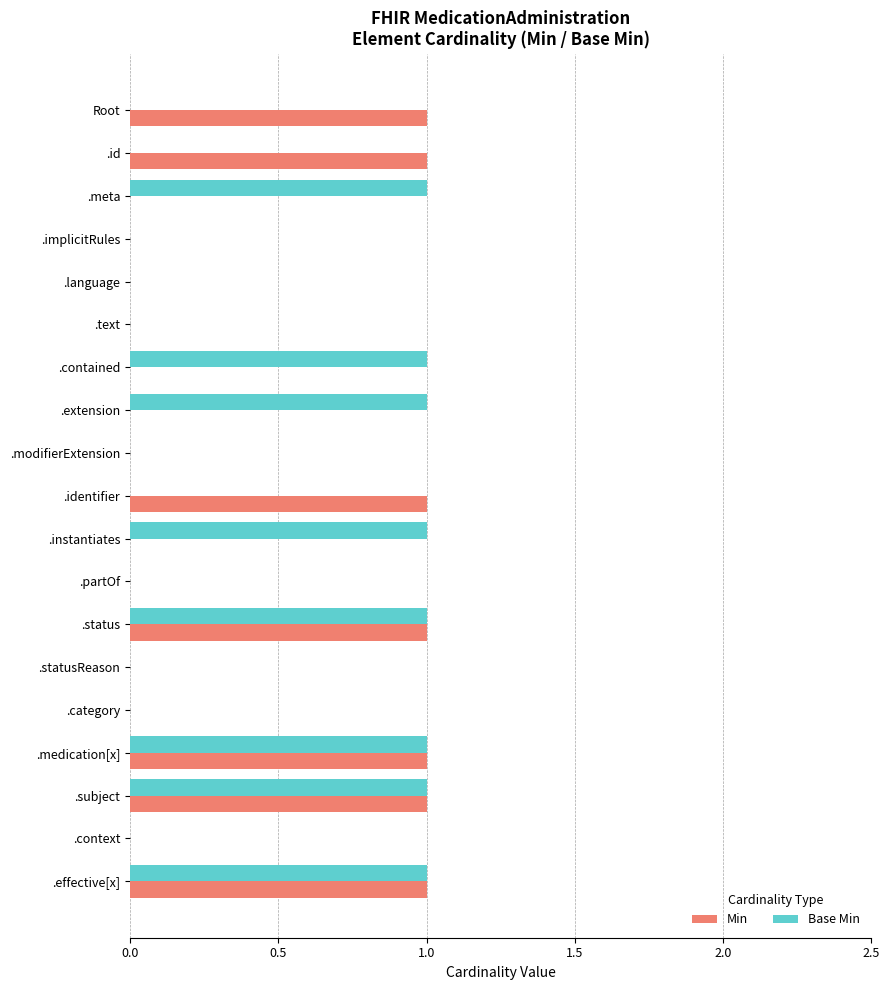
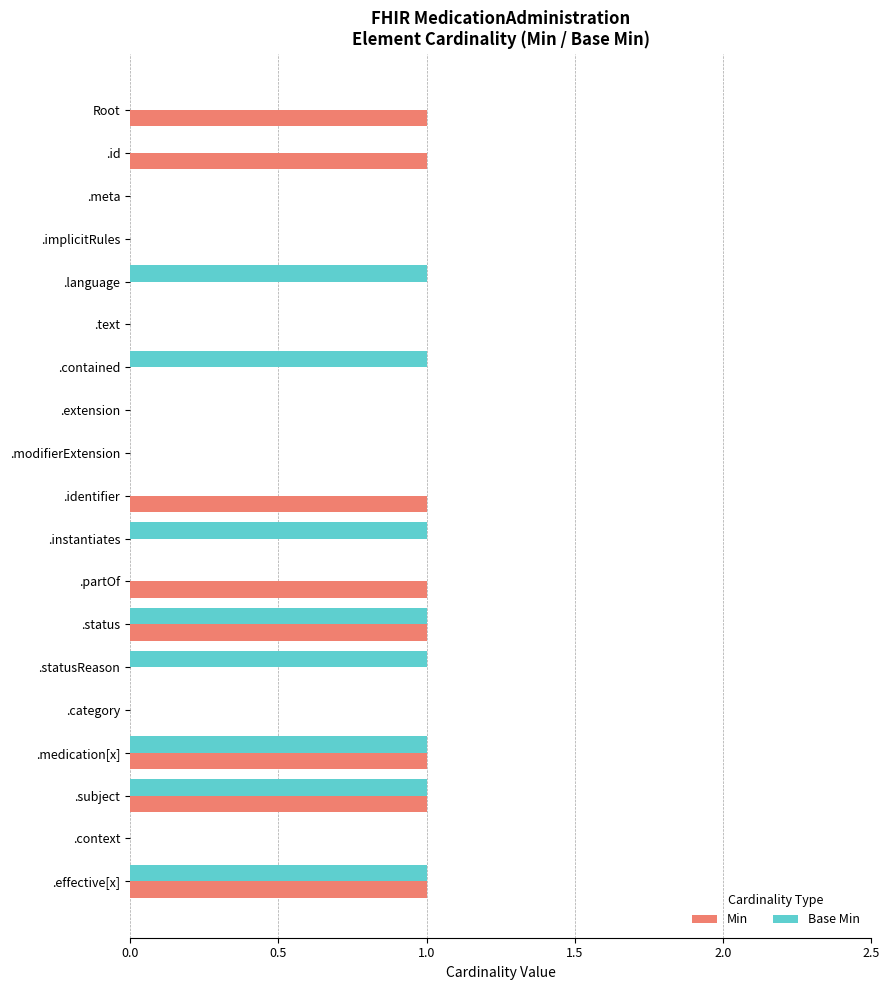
  {
    "Min": {
      "Root": 1,
      ".id": 1,
      ".meta": 0,
      ".implicitRules": 0,
      ".language": 0,
      ".text": 0,
      ".contained": 0,
      ".extension": 0,
      ".modifierExtension": 0,
      ".identifier": 1,
      ".instantiates": 0,
-     ".partOf": 0,
+     ".partOf": 1,
      ".status": 1,
      ".statusReason": 0,
      ".category": 0,
      ".medication[x]": 1,
      ".subject": 1,
      ".context": 0,
      ".effective[x]": 1
    },
    "Base Min": {
      "Root": 0,
      ".id": 0,
-     ".meta": 1,
+     ".meta": 0,
      ".implicitRules": 0,
-     ".language": 0,
+     ".language": 1,
      ".text": 0,
      ".contained": 1,
-     ".extension": 1,
+     ".extension": 0,
      ".modifierExtension": 0,
      ".identifier": 0,
      ".instantiates": 1,
      ".partOf": 0,
      ".status": 1,
-     ".statusReason": 0,
+     ".statusReason": 1,
      ".category": 0,
      ".medication[x]": 1,
      ".subject": 1,
      ".context": 0,
      ".effective[x]": 1
    }
  }
